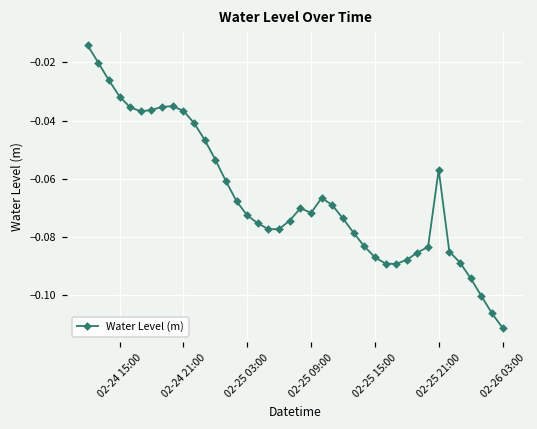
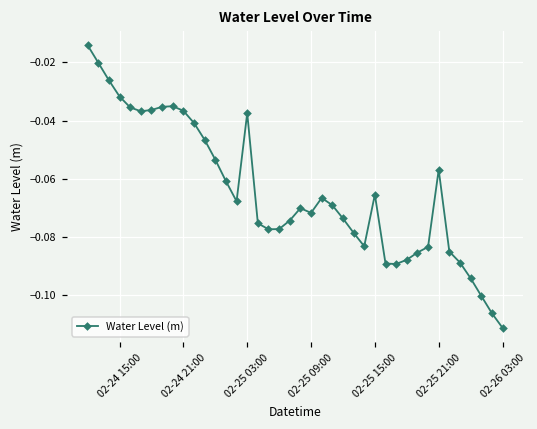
  {
    "02-24 15:00": -0.032,
    "02-24 21:00": -0.037,
-   "02-25 03:00": -0.073,
+   "02-25 03:00": -0.037,
    "02-25 09:00": -0.072,
-   "02-25 15:00": -0.087,
+   "02-25 15:00": -0.065,
    "02-25 21:00": -0.057,
    "02-26 03:00": -0.111
  }
